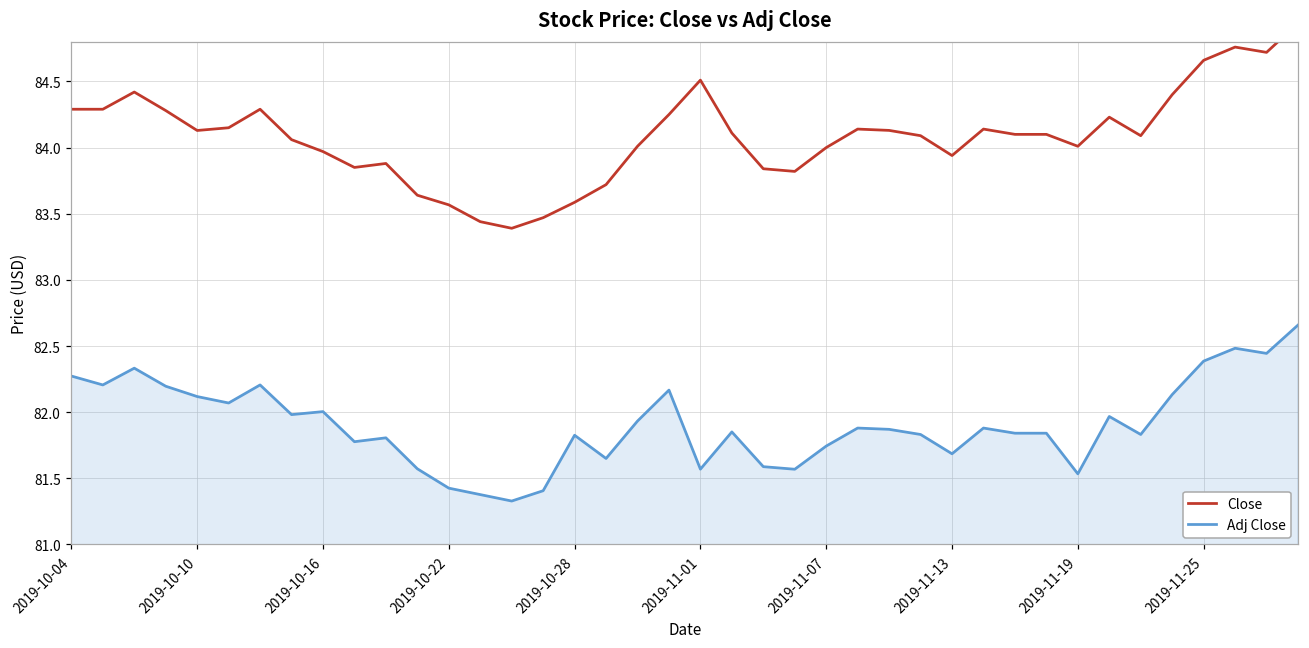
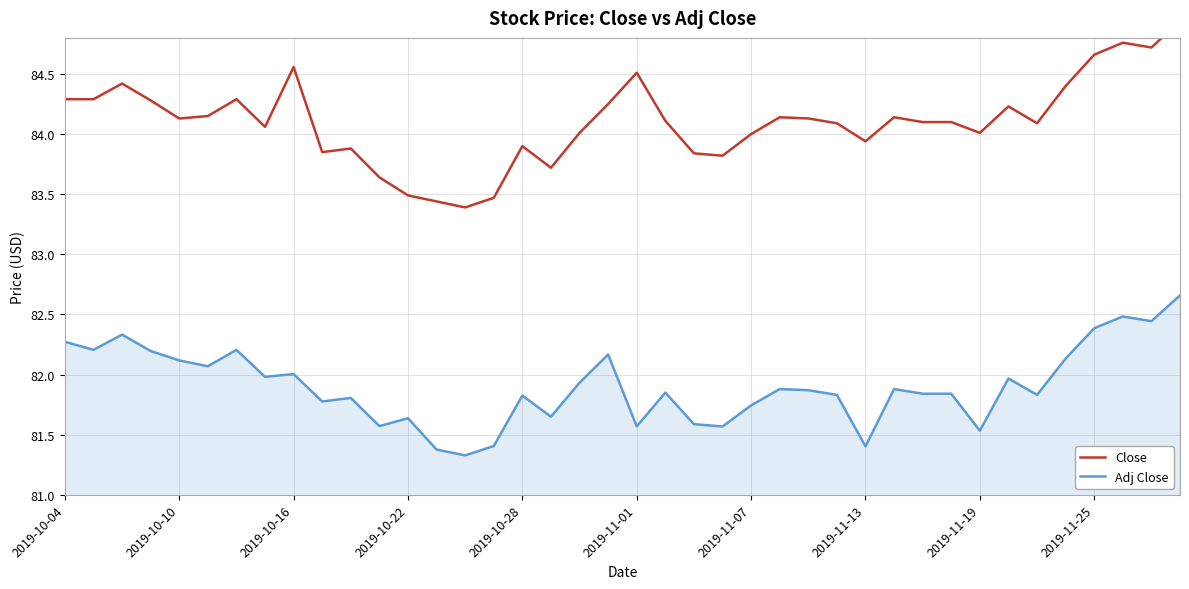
  {
    "Close": {
      "2019-10-04": 84.29,
      "2019-10-10": 84.13,
-     "2019-10-16": 83.97,
-     "2019-10-22": 83.57,
-     "2019-10-28": 83.59,
+     "2019-10-16": 84.56,
+     "2019-10-22": 83.49,
+     "2019-10-28": 83.90,
      "2019-11-01": 84.51,
      "2019-11-07": 84.00,
      "2019-11-13": 83.94,
      "2019-11-19": 84.01,
      "2019-11-25": 84.66
    },
    "Adj Close": {
      "2019-10-04": 82.27,
      "2019-10-10": 82.12,
      "2019-10-16": 82.00,
-     "2019-10-22": 81.43,
+     "2019-10-22": 81.64,
      "2019-10-28": 81.83,
      "2019-11-01": 81.57,
      "2019-11-07": 81.74,
-     "2019-11-13": 81.69,
+     "2019-11-13": 81.40,
      "2019-11-19": 81.53,
      "2019-11-25": 82.39
    }
  }
